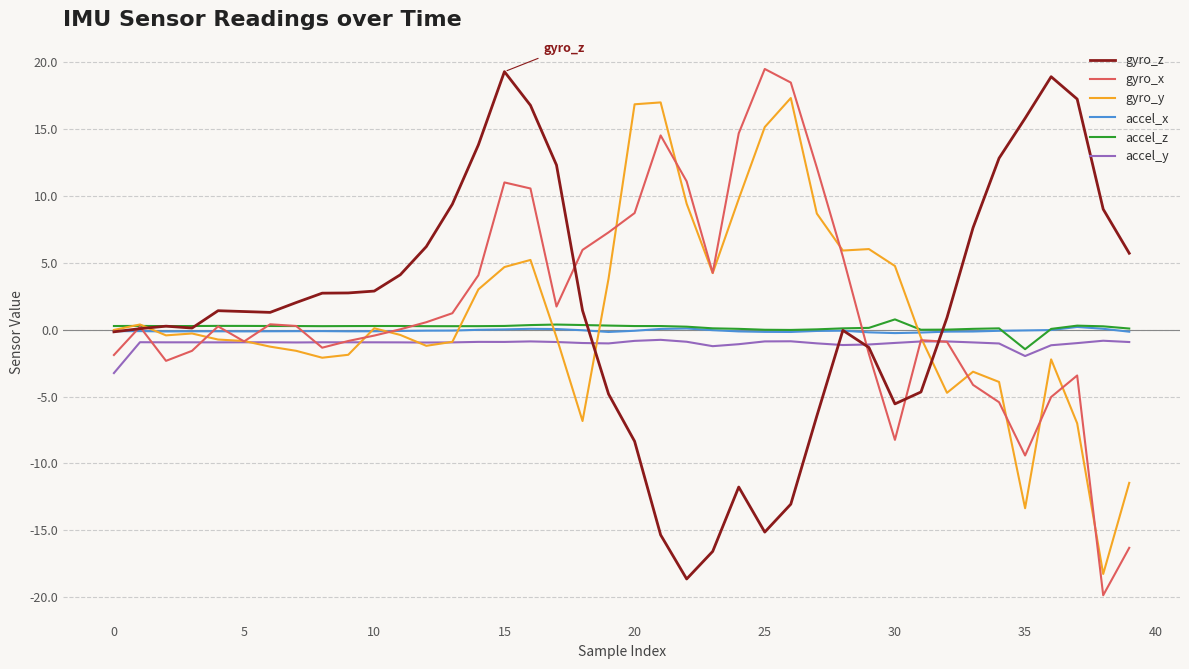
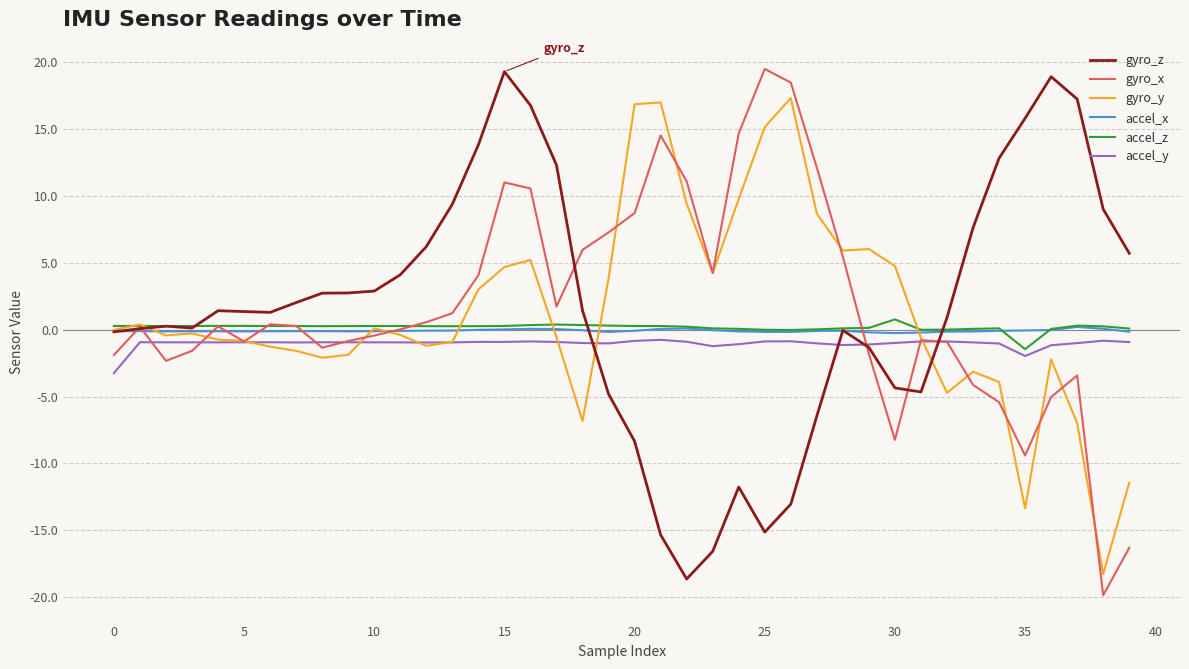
  {
    "gyro_z": {
      "5": 1.4,
      "10": 2.9,
      "15": 19.3,
      "20": -8.3,
      "25": -15.1,
-     "30": -5.5,
+     "30": -4.3,
      "35": 15.8
    },
    "gyro_x": {
      "0": -1.9,
      "10": -0.4,
      "15": 11.0,
      "20": 8.7,
      "25": 19.5,
      "30": -8.2,
      "35": -9.4
    },
    "gyro_y": {
      "15": 4.7,
      "20": 16.9,
      "25": 15.2,
      "30": 4.8,
      "35": -13.4
    },
    "accel_x": {
      "5": -0.1,
      "10": -0.1,
      "15": 0.0,
      "20": -0.1,
      "30": -0.3,
      "35": -0.1
    },
    "accel_z": {
      "0": 0.3,
      "5": 0.3,
      "15": 0.3,
      "20": 0.3,
      "30": 0.8,
      "35": -1.5
    },
    "accel_y": {
      "0": -3.2,
      "10": -0.9,
      "15": -0.9,
      "20": -0.8,
      "25": -0.9,
      "30": -1.0,
      "35": -2.0
    }
  }
